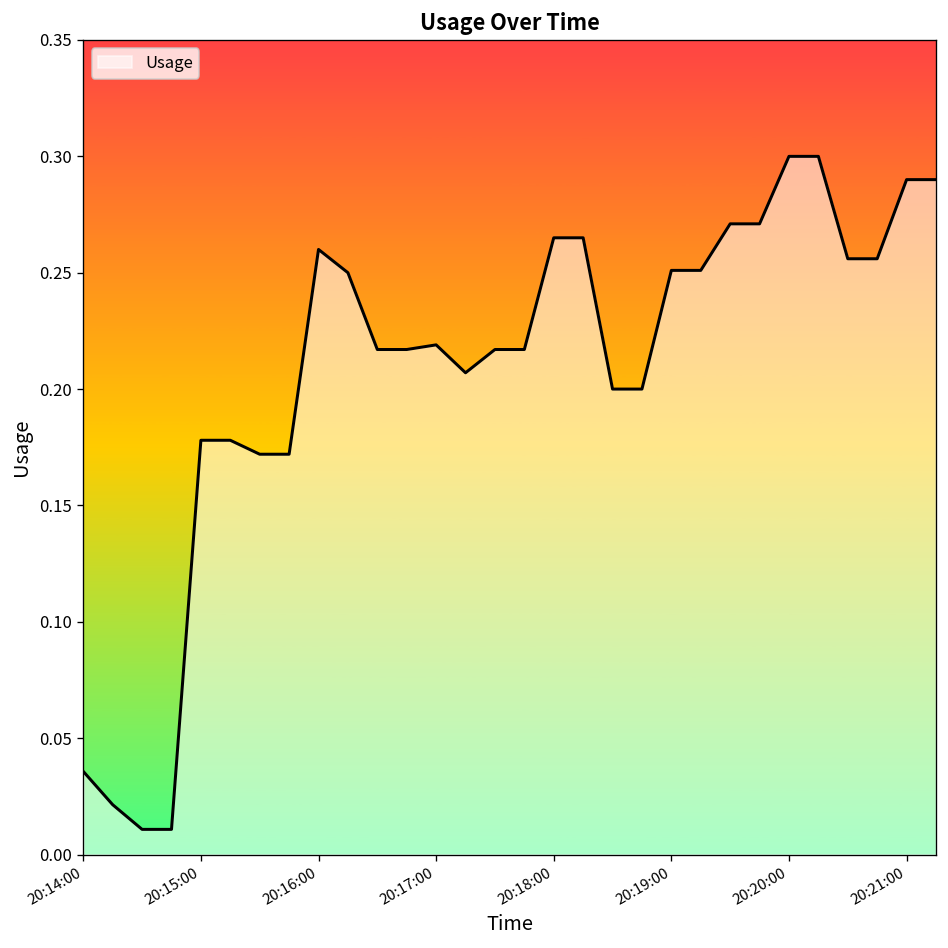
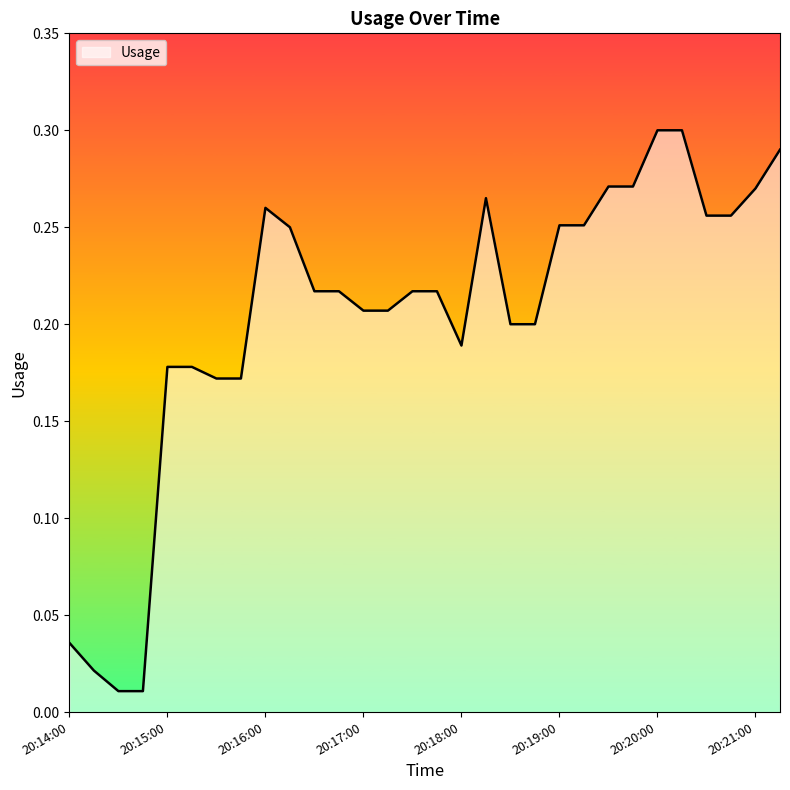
  {
    "20:14:00": 0.036,
    "20:15:00": 0.178,
    "20:16:00": 0.260,
-   "20:17:00": 0.219,
-   "20:18:00": 0.265,
+   "20:17:00": 0.207,
+   "20:18:00": 0.189,
    "20:19:00": 0.251,
    "20:20:00": 0.300,
-   "20:21:00": 0.29
+   "20:21:00": 0.27
  }
